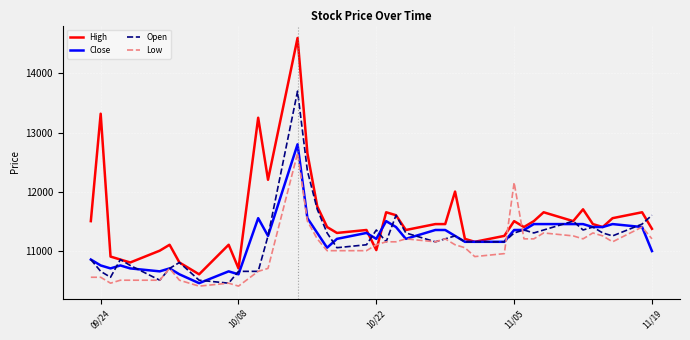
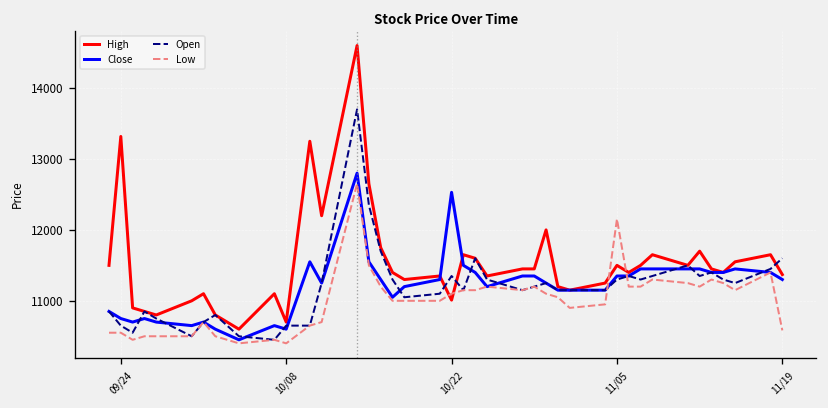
  {
    "High": {
      "09/24": 13300,
      "10/08": 10700,
      "10/22": 11000,
      "11/05": 11500,
      "11/19": 11400
    },
    "Close": {
      "09/24": 10800,
      "10/08": 10600,
-     "10/22": 11200,
+     "10/22": 12500,
      "11/05": 11400,
-     "11/19": 11000
+     "11/19": 11300
    },
    "Open": {
      "09/24": 10700,
      "10/08": 10700,
      "10/22": 11400,
      "11/05": 11300,
      "11/19": 11600
    },
    "Low": {
      "09/24": 10600,
      "10/08": 10400,
      "10/22": 11100,
      "11/05": 12200,
-     "11/19": 11200
+     "11/19": 10600
    }
  }
